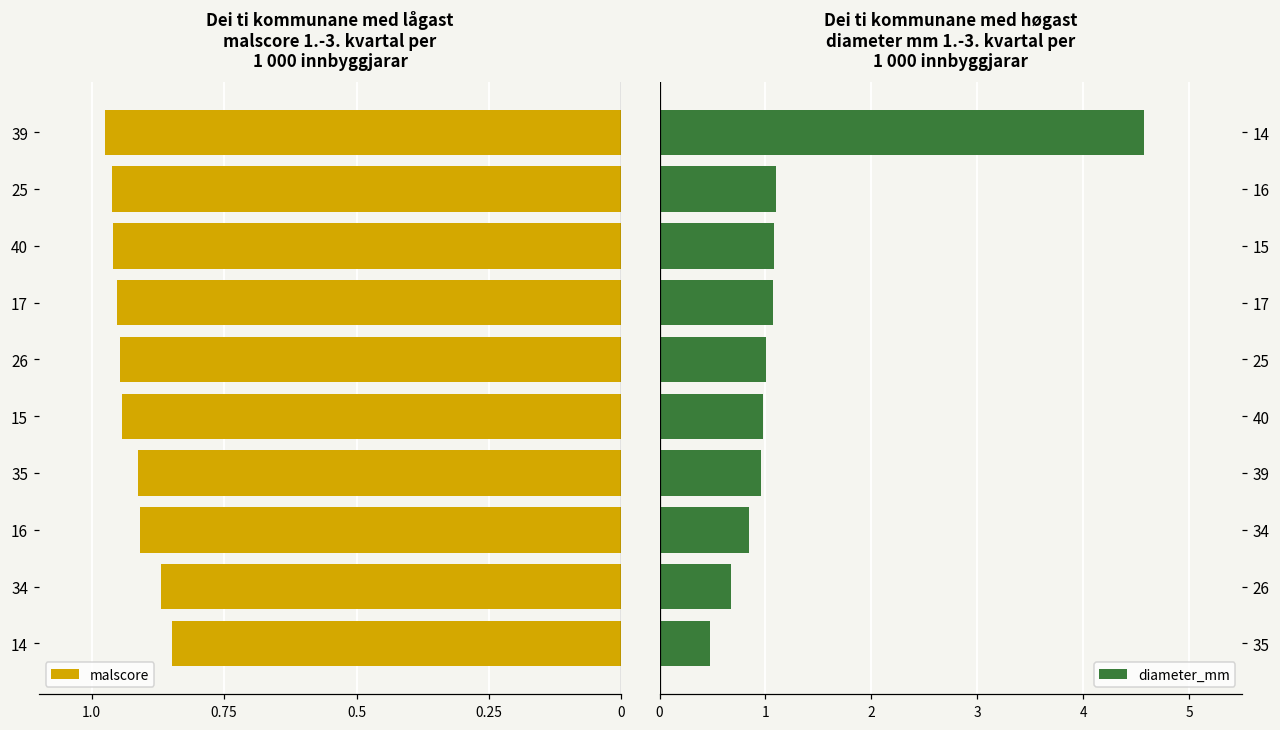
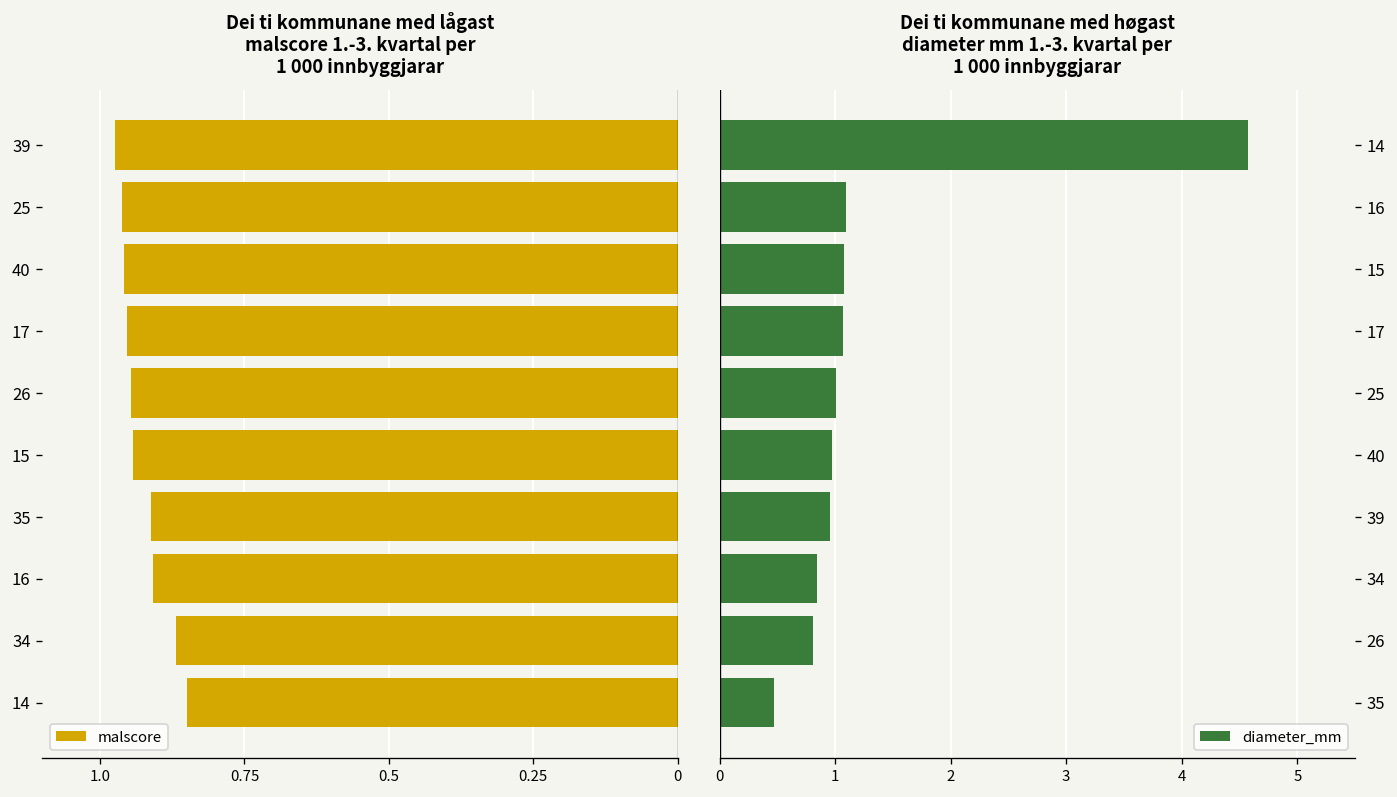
  {
    "Dei ti kommunane med høgast diameter mm 1.-3. kvartal per 1 000 innbyggjarar": {
      "14": 4.6,
      "16": 1.1,
      "15": 1.1,
      "17": 1.1,
      "25": 1.0,
      "40": 1.0,
      "39": 1.0,
      "34": 0.8,
-     "26": 0.7,
+     "26": 0.8,
      "35": 0.5
    }
  }
